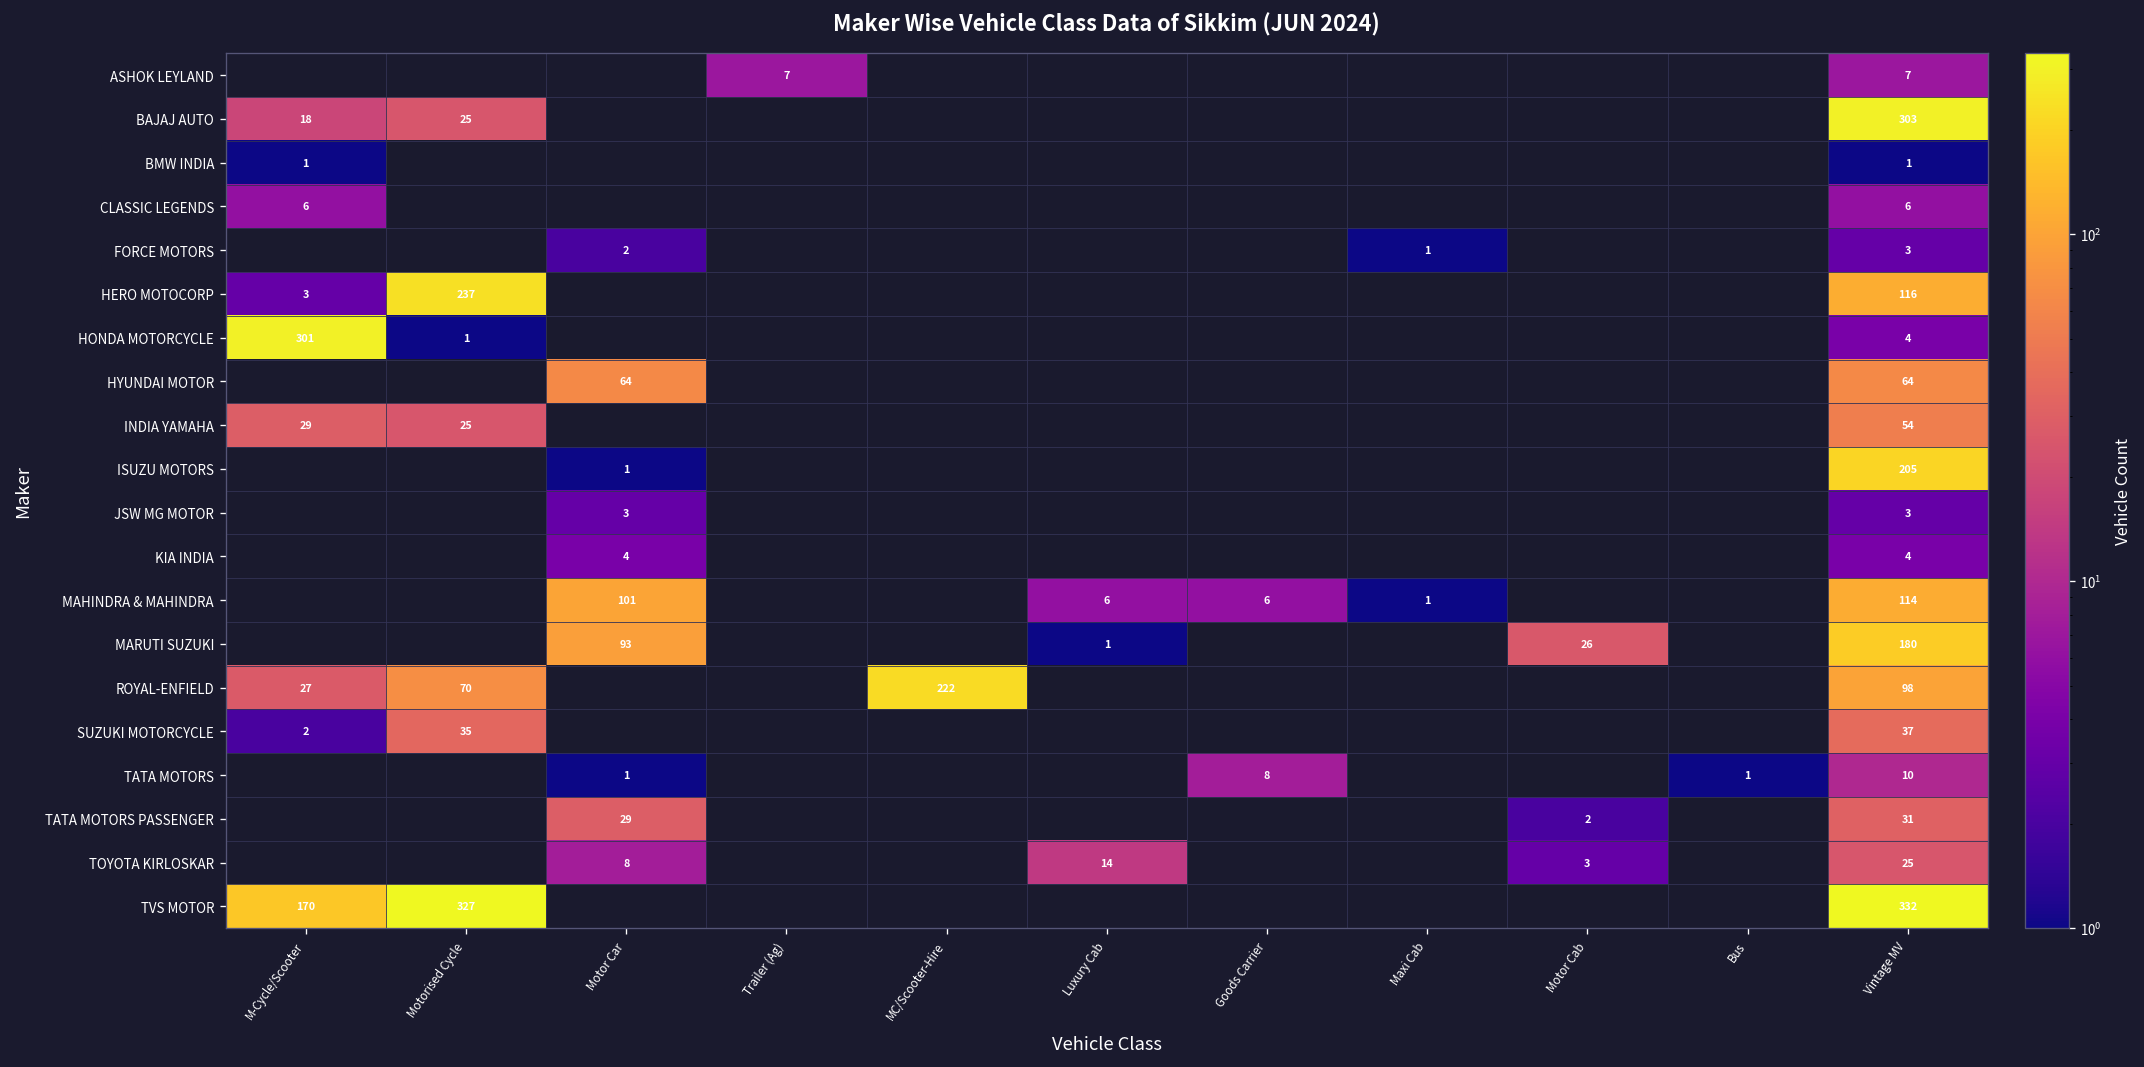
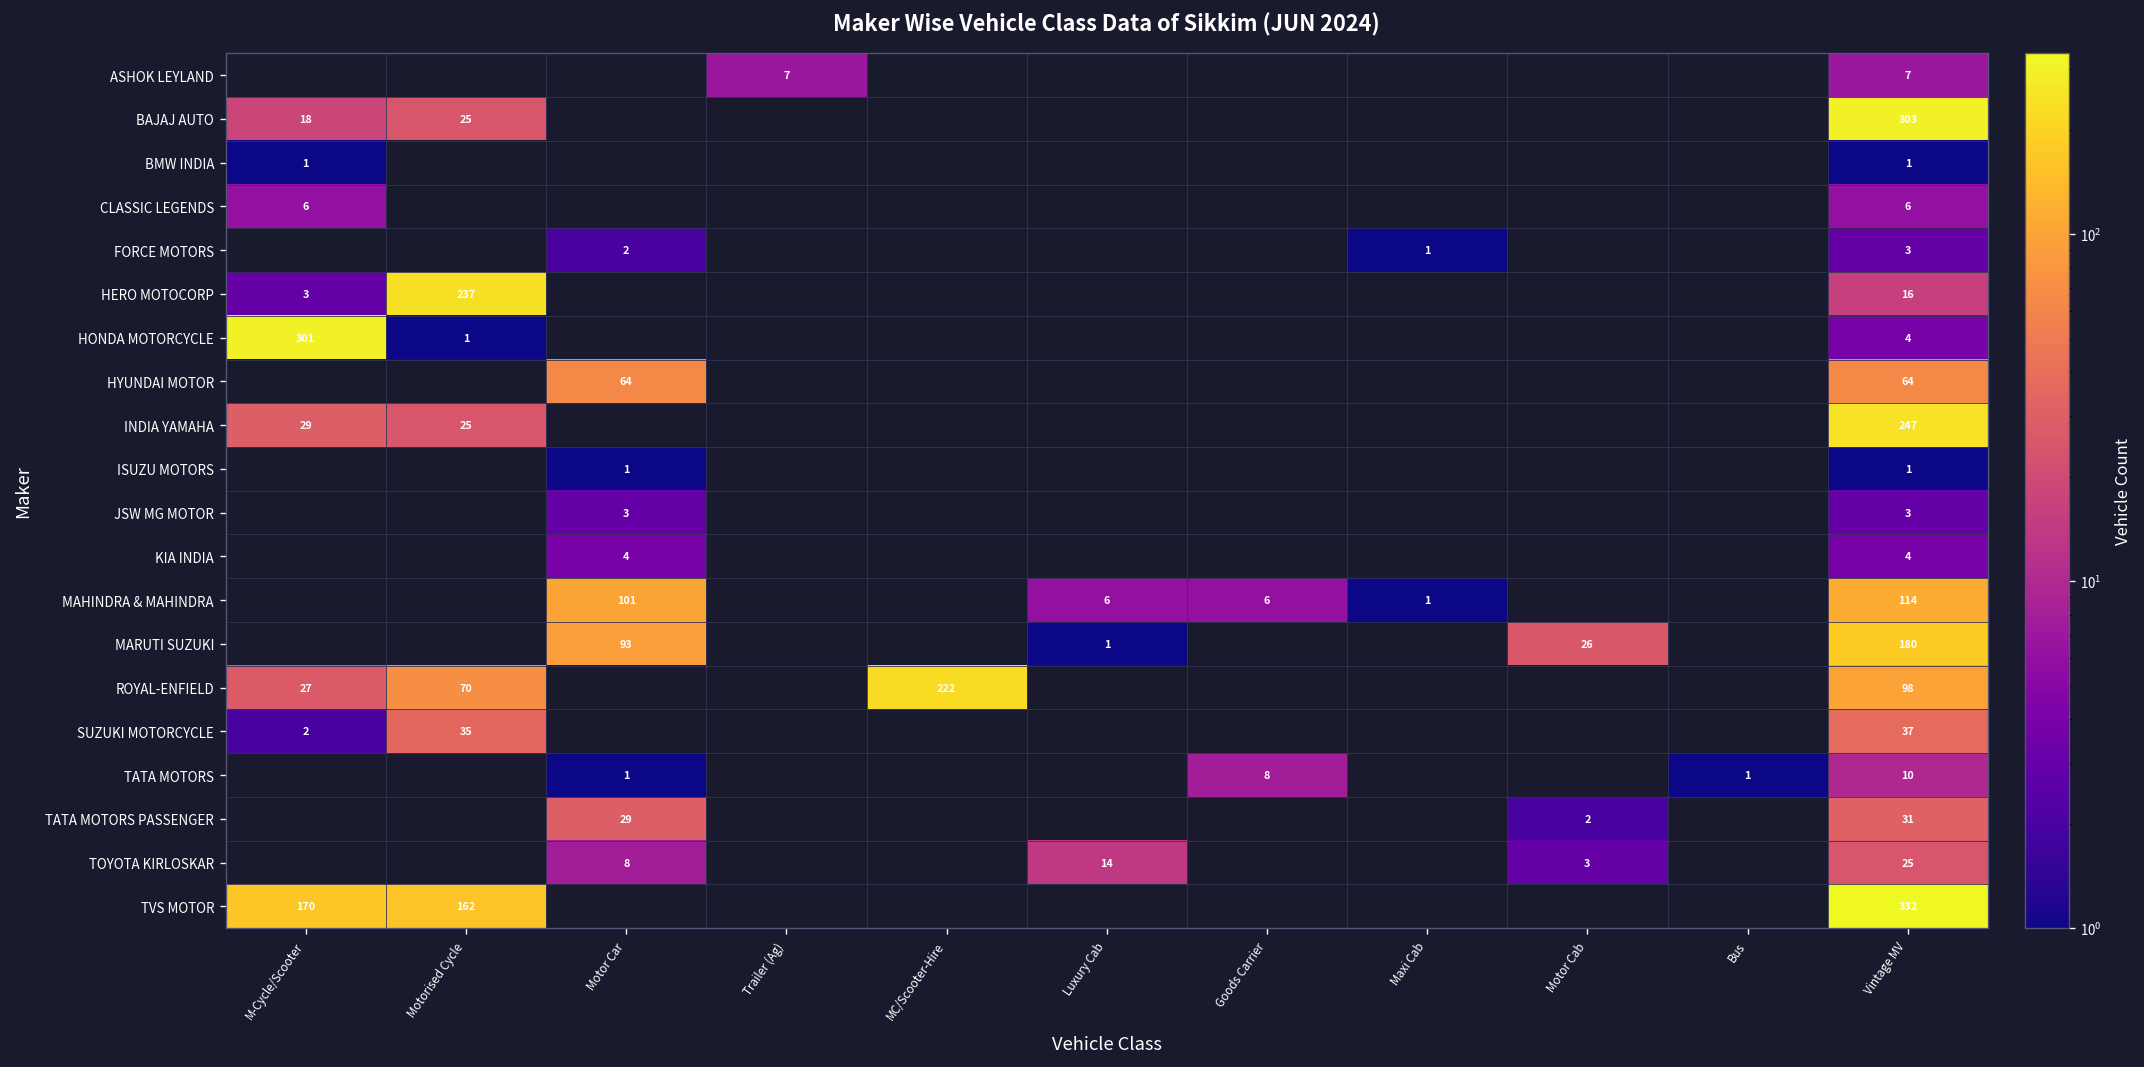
  {
    "ASHOK LEYLAND": {
      "Trailer (Ag)": 7,
      "Vintage MV": 7
    },
    "BAJAJ AUTO": {
      "M-Cycle/Scooter": 18,
      "Motorised Cycle": 25,
      "Vintage MV": 303
    },
    "BMW INDIA": {
      "M-Cycle/Scooter": 1,
      "Vintage MV": 1
    },
    "CLASSIC LEGENDS": {
      "M-Cycle/Scooter": 6,
      "Vintage MV": 6
    },
    "FORCE MOTORS": {
      "Motor Car": 2,
      "Maxi Cab": 1,
      "Vintage MV": 3
    },
    "HERO MOTOCORP": {
      "M-Cycle/Scooter": 3,
      "Motorised Cycle": 237,
-     "Vintage MV": 116
+     "Vintage MV": 16
    },
    "HONDA MOTORCYCLE": {
      "M-Cycle/Scooter": 301,
      "Motorised Cycle": 1,
      "Vintage MV": 4
    },
    "HYUNDAI MOTOR": {
      "Motor Car": 64,
      "Vintage MV": 64
    },
    "INDIA YAMAHA": {
      "M-Cycle/Scooter": 29,
      "Motorised Cycle": 25,
-     "Vintage MV": 54
+     "Vintage MV": 247
    },
    "ISUZU MOTORS": {
      "Motor Car": 1,
-     "Vintage MV": 205
+     "Vintage MV": 1
    },
    "JSW MG MOTOR": {
      "Motor Car": 3,
      "Vintage MV": 3
    },
    "KIA INDIA": {
      "Motor Car": 4,
      "Vintage MV": 4
    },
    "MAHINDRA & MAHINDRA": {
      "Motor Car": 101,
      "Luxury Cab": 6,
      "Goods Carrier": 6,
      "Maxi Cab": 1,
      "Vintage MV": 114
    },
    "MARUTI SUZUKI": {
      "Motor Car": 93,
      "Luxury Cab": 1,
      "Motor Cab": 26,
      "Vintage MV": 180
    },
    "ROYAL-ENFIELD": {
      "M-Cycle/Scooter": 27,
      "Motorised Cycle": 70,
      "MC/Scooter-Hire": 222,
      "Vintage MV": 98
    },
    "SUZUKI MOTORCYCLE": {
      "M-Cycle/Scooter": 2,
      "Motorised Cycle": 35,
      "Vintage MV": 37
    },
    "TATA MOTORS": {
      "Motor Car": 1,
      "Goods Carrier": 8,
      "Bus": 1,
      "Vintage MV": 10
    },
    "TATA MOTORS PASSENGER": {
      "Motor Car": 29,
      "Motor Cab": 2,
      "Vintage MV": 31
    },
    "TOYOTA KIRLOSKAR": {
      "Motor Car": 8,
      "Luxury Cab": 14,
      "Motor Cab": 3,
      "Vintage MV": 25
    },
    "TVS MOTOR": {
      "M-Cycle/Scooter": 170,
-     "Motorised Cycle": 327,
+     "Motorised Cycle": 162,
      "Vintage MV": 332
    }
  }
